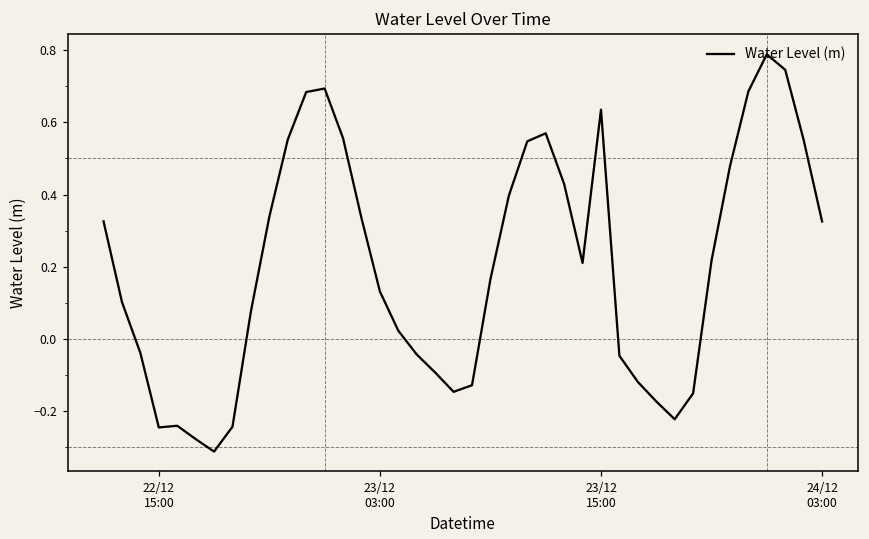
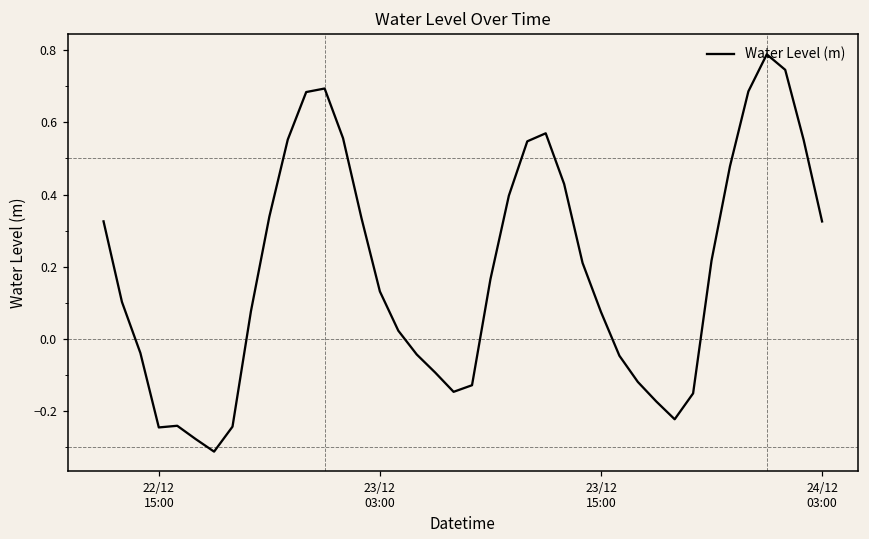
  {
    "22/12 15:00": -0.25,
    "23/12 03:00": 0.13,
-   "23/12 15:00": 0.64,
+   "23/12 15:00": 0.07,
    "24/12 03:00": 0.33
  }
